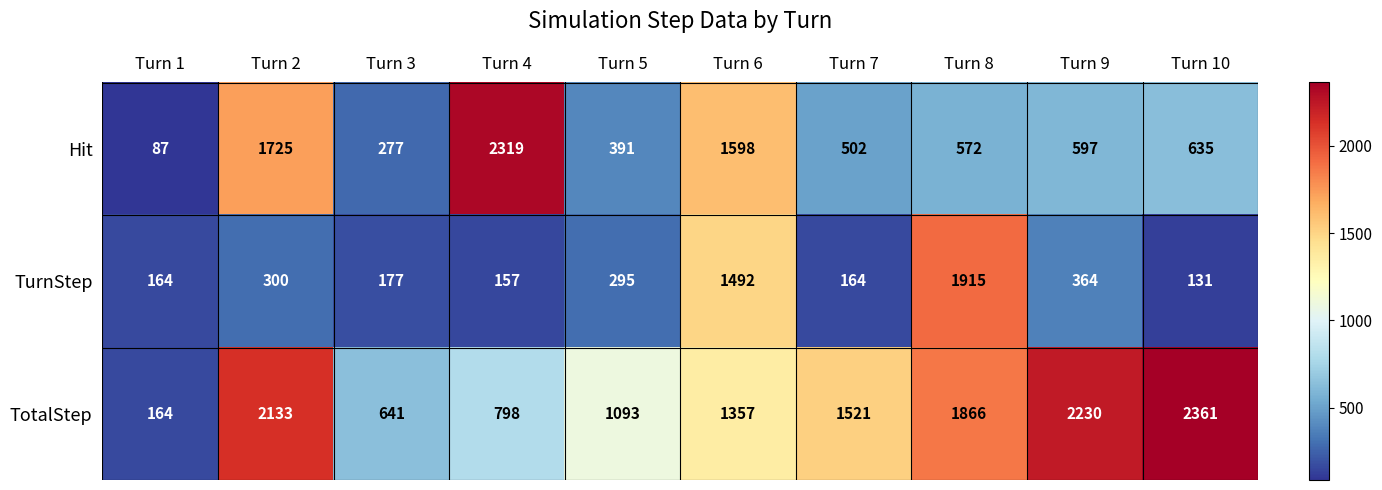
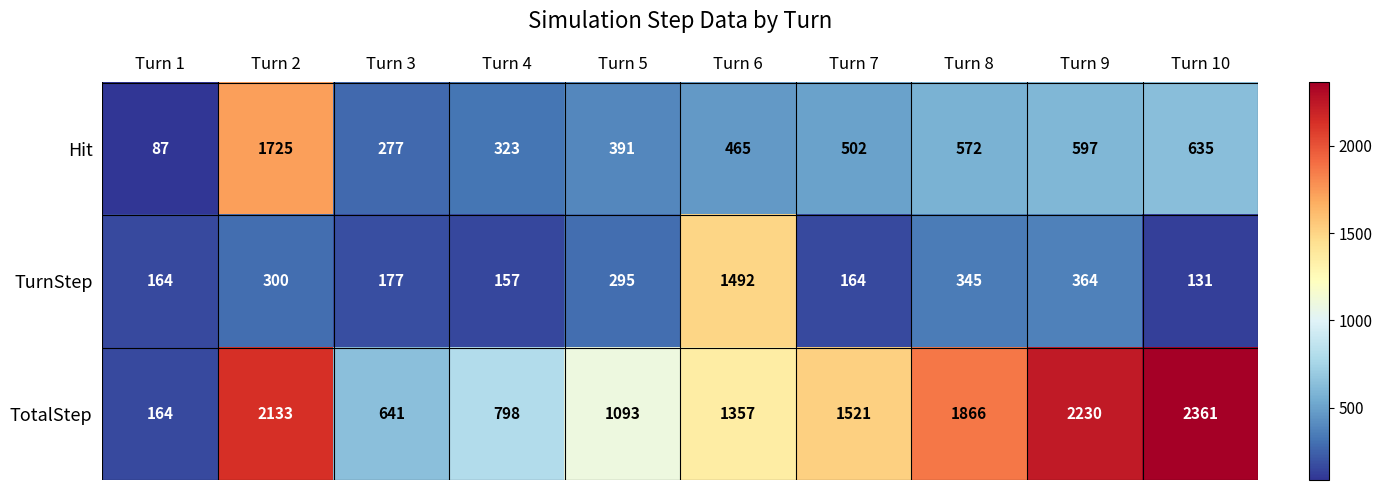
  {
    "Hit": {
      "Turn 1": 87,
      "Turn 2": 1725,
      "Turn 3": 277,
-     "Turn 4": 2319,
+     "Turn 4": 323,
      "Turn 5": 391,
-     "Turn 6": 1598,
+     "Turn 6": 465,
      "Turn 7": 502,
      "Turn 8": 572,
      "Turn 9": 597,
      "Turn 10": 635
    },
    "TurnStep": {
      "Turn 1": 164,
      "Turn 2": 300,
      "Turn 3": 177,
      "Turn 4": 157,
      "Turn 5": 295,
      "Turn 6": 1492,
      "Turn 7": 164,
-     "Turn 8": 1915,
+     "Turn 8": 345,
      "Turn 9": 364,
      "Turn 10": 131
    },
    "TotalStep": {
      "Turn 1": 164,
      "Turn 2": 2133,
      "Turn 3": 641,
      "Turn 4": 798,
      "Turn 5": 1093,
      "Turn 6": 1357,
      "Turn 7": 1521,
      "Turn 8": 1866,
      "Turn 9": 2230,
      "Turn 10": 2361
    }
  }
